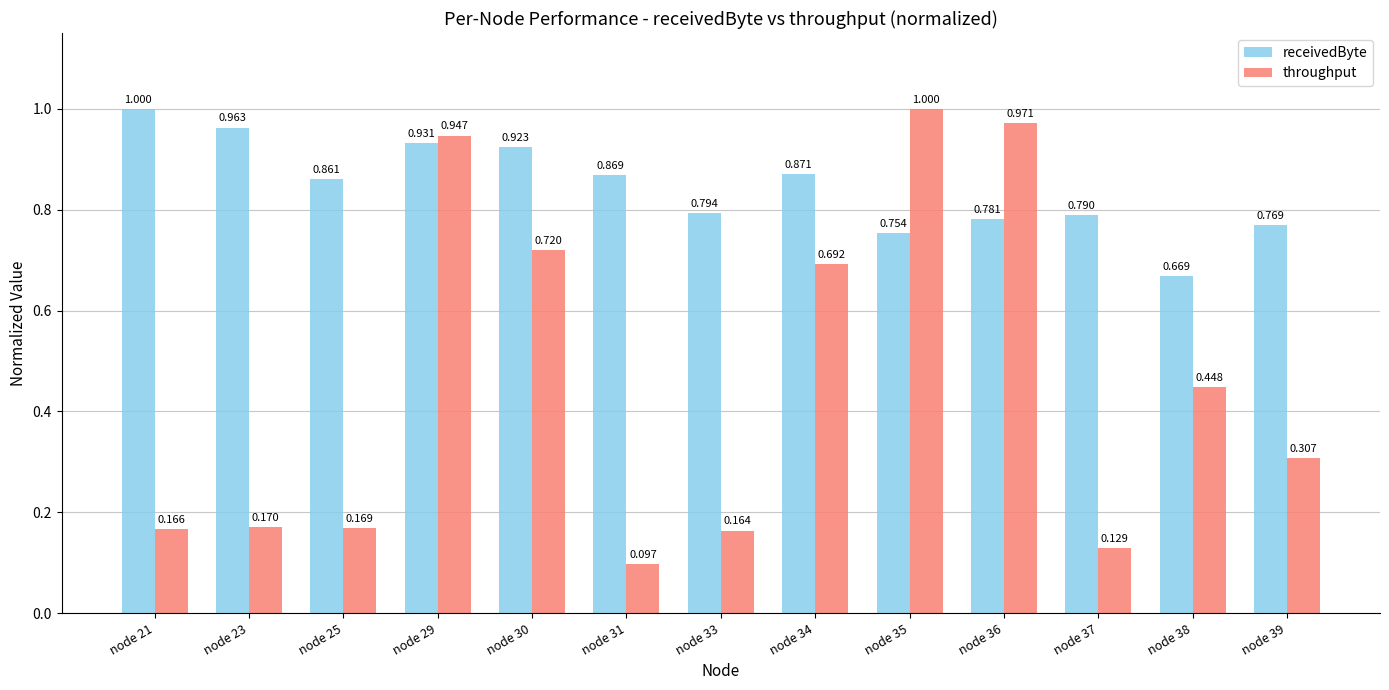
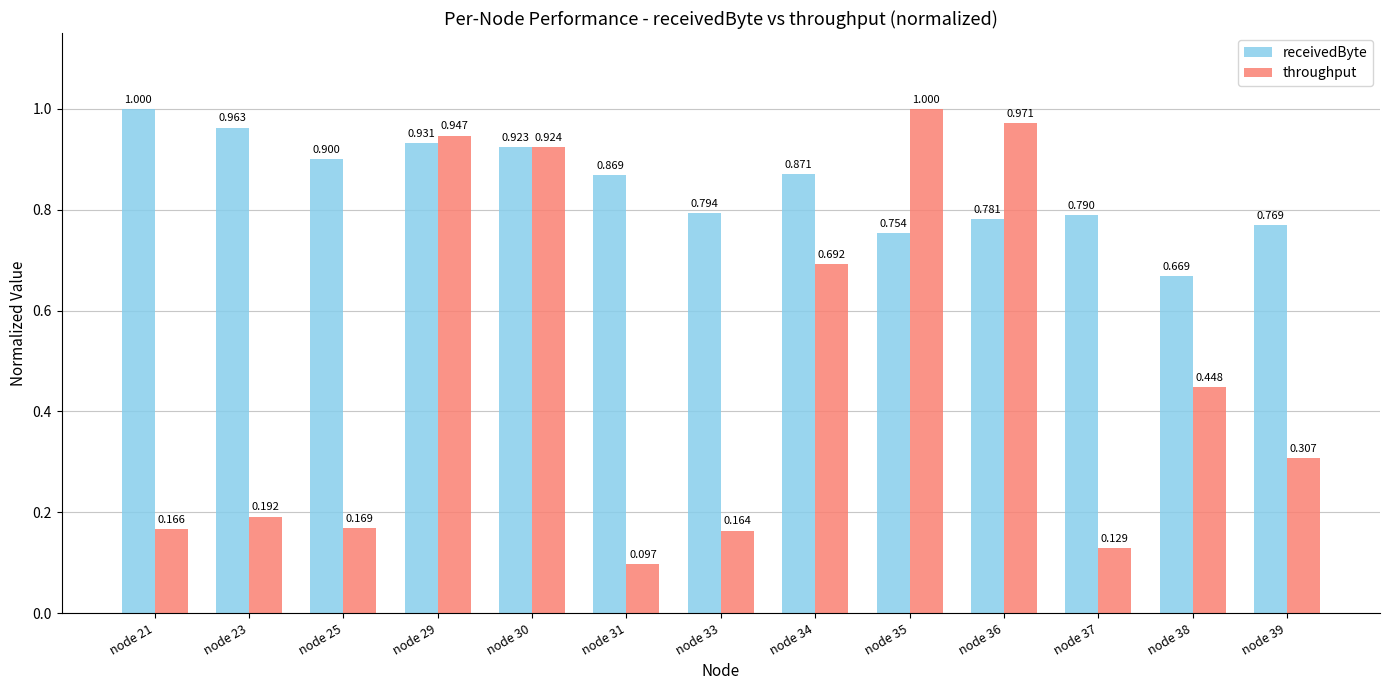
  {
    "receivedByte": {
      "node 21": 1.000,
      "node 23": 0.963,
-     "node 25": 0.861,
+     "node 25": 0.900,
      "node 29": 0.931,
      "node 30": 0.923,
      "node 31": 0.869,
      "node 33": 0.794,
      "node 34": 0.871,
      "node 35": 0.754,
      "node 36": 0.781,
      "node 37": 0.790,
      "node 38": 0.669,
      "node 39": 0.769
    },
    "throughput": {
      "node 21": 0.166,
-     "node 23": 0.170,
+     "node 23": 0.192,
      "node 25": 0.169,
      "node 29": 0.947,
-     "node 30": 0.720,
+     "node 30": 0.924,
      "node 31": 0.097,
      "node 33": 0.164,
      "node 34": 0.692,
      "node 35": 1.000,
      "node 36": 0.971,
      "node 37": 0.129,
      "node 38": 0.448,
      "node 39": 0.307
    }
  }
